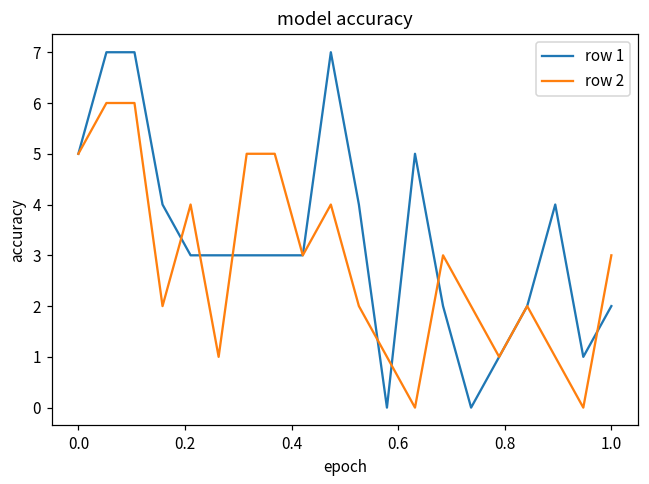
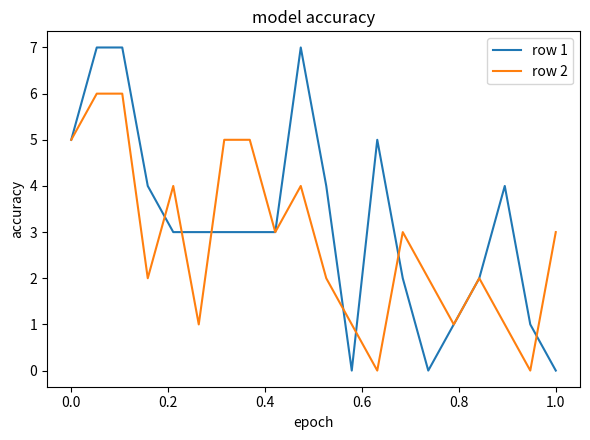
  {
    "row 1": {
-     "1.0": 2
+     "1.0": 0
    },
    "row 2": {
      "1.0": 3
    }
  }
